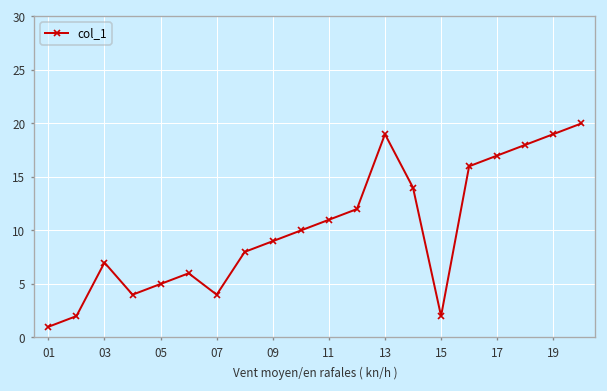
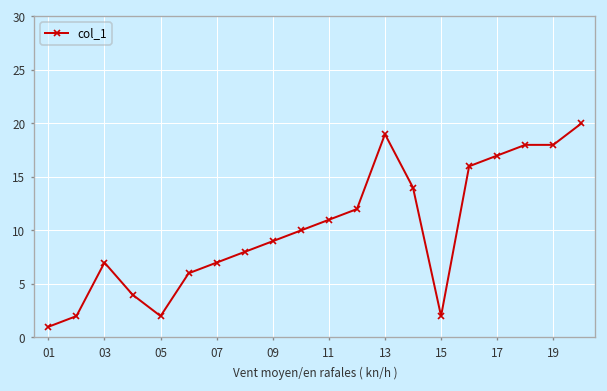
  {
    "01": 1,
    "03": 7,
-   "05": 5,
-   "07": 4,
+   "05": 2,
+   "07": 7,
    "09": 9,
    "11": 11,
    "13": 19,
    "15": 2,
    "17": 17,
-   "19": 19
+   "19": 18
  }
